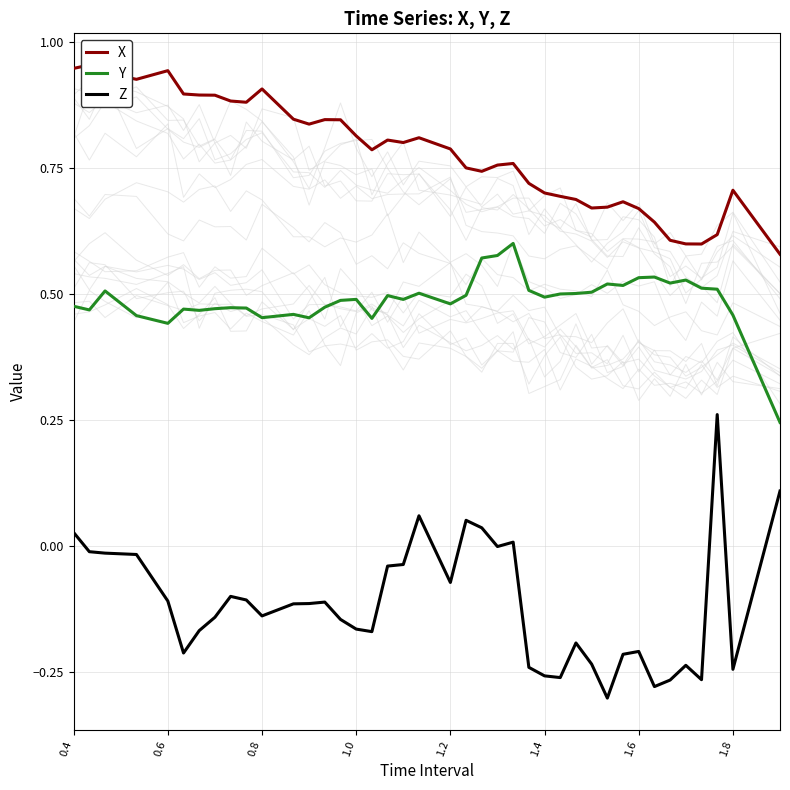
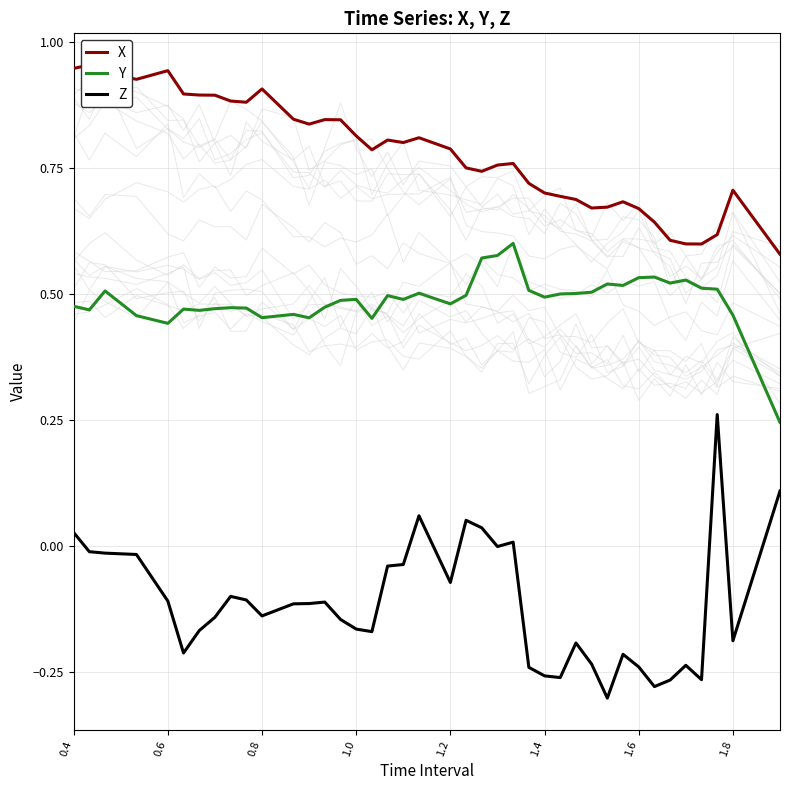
  {
    "X": {
      "0.4": 0.95,
      "0.6": 0.94,
      "0.8": 0.91,
      "1.0": 0.81,
      "1.2": 0.79,
      "1.4": 0.70,
      "1.8": 0.71
    },
    "Y": {
      "0.4": 0.48,
      "0.6": 0.44,
      "1.2": 0.48,
      "1.4": 0.49,
      "1.6": 0.53,
      "1.8": 0.46
    },
    "Z": {
      "0.4": 0.03,
      "0.6": -0.11,
      "0.8": -0.14,
      "1.0": -0.16,
      "1.2": -0.07,
      "1.4": -0.26,
-     "1.6": -0.21,
-     "1.8": -0.24
+     "1.6": -0.24,
+     "1.8": -0.19
    }
  }
